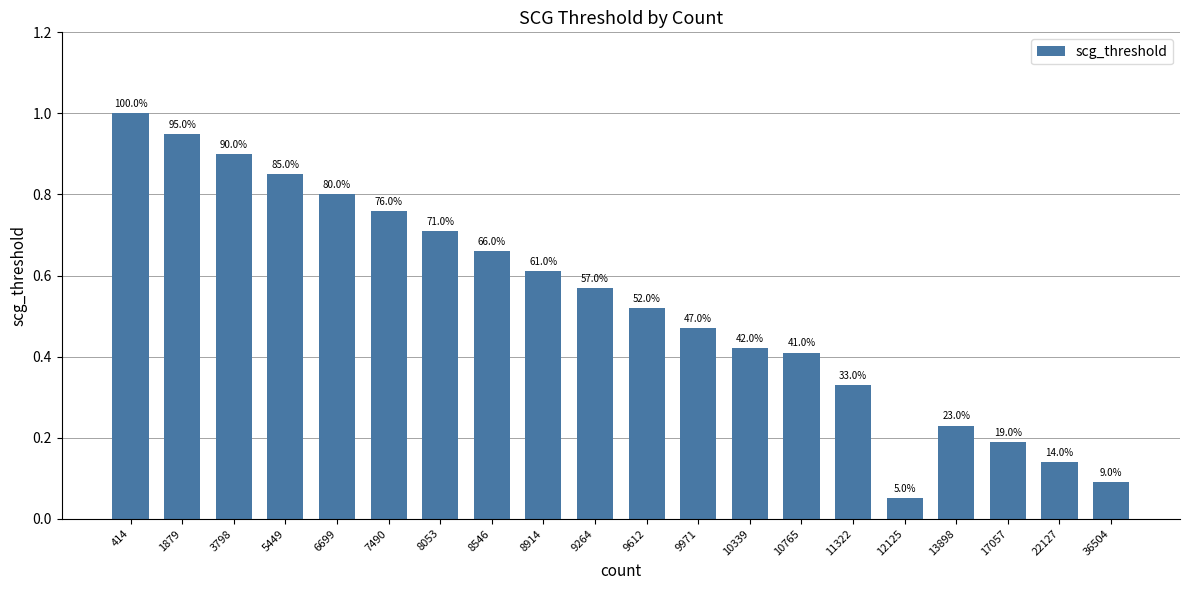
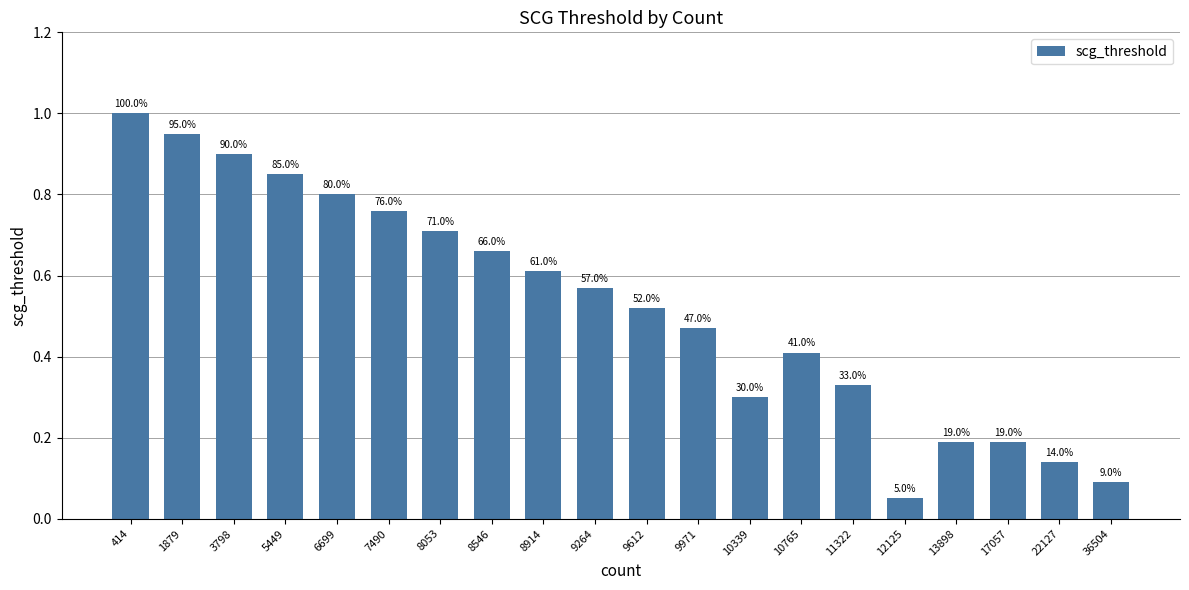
  {
    "414": "100.0%",
    "1879": "95.0%",
    "3798": "90.0%",
    "5449": "85.0%",
    "6699": "80.0%",
    "7490": "76.0%",
    "8053": "71.0%",
    "8546": "66.0%",
    "8914": "61.0%",
    "9264": "57.0%",
    "9612": "52.0%",
    "9971": "47.0%",
-   "10339": "42.0%",
+   "10339": "30.0%",
    "10765": "41.0%",
    "11322": "33.0%",
    "12125": "5.0%",
-   "13898": "23.0%",
+   "13898": "19.0%",
    "17057": "19.0%",
    "22127": "14.0%",
    "36504": "9.0%"
  }
